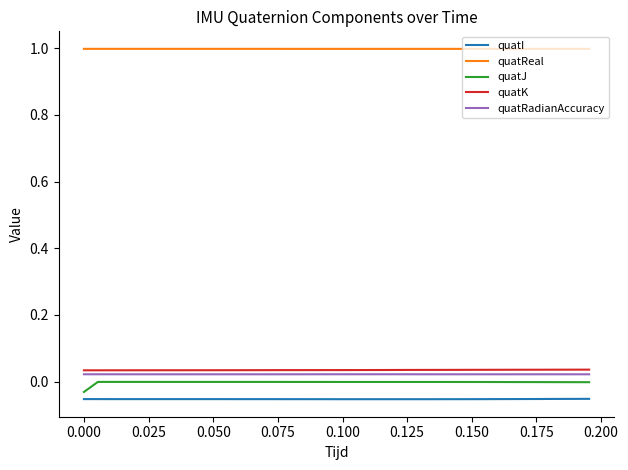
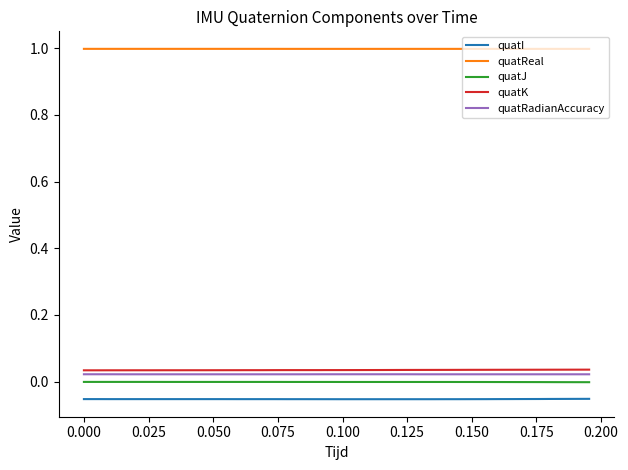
  {
    "quatI": {
      "0.000": -0.05
    },
    "quatReal": {
      "0.000": 1.00
    },
    "quatJ": {
-     "0.000": -0.03
+     "0.000": 0.00
    },
    "quatK": {
      "0.000": 0.03
    },
    "quatRadianAccuracy": {
      "0.000": 0.02
    }
  }
